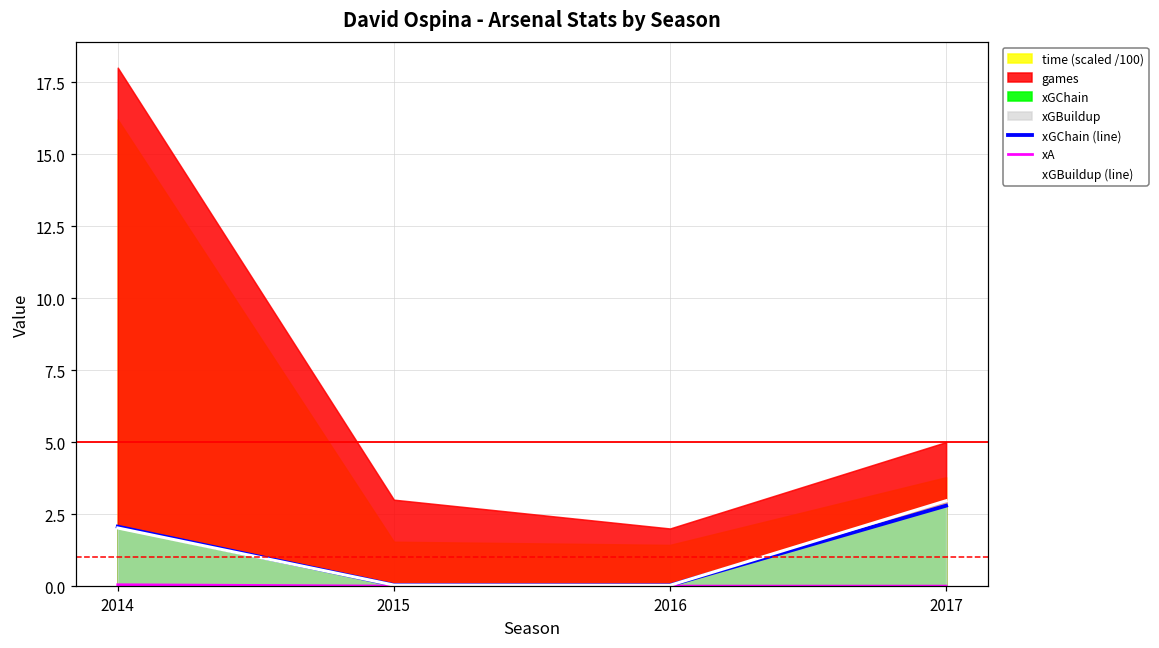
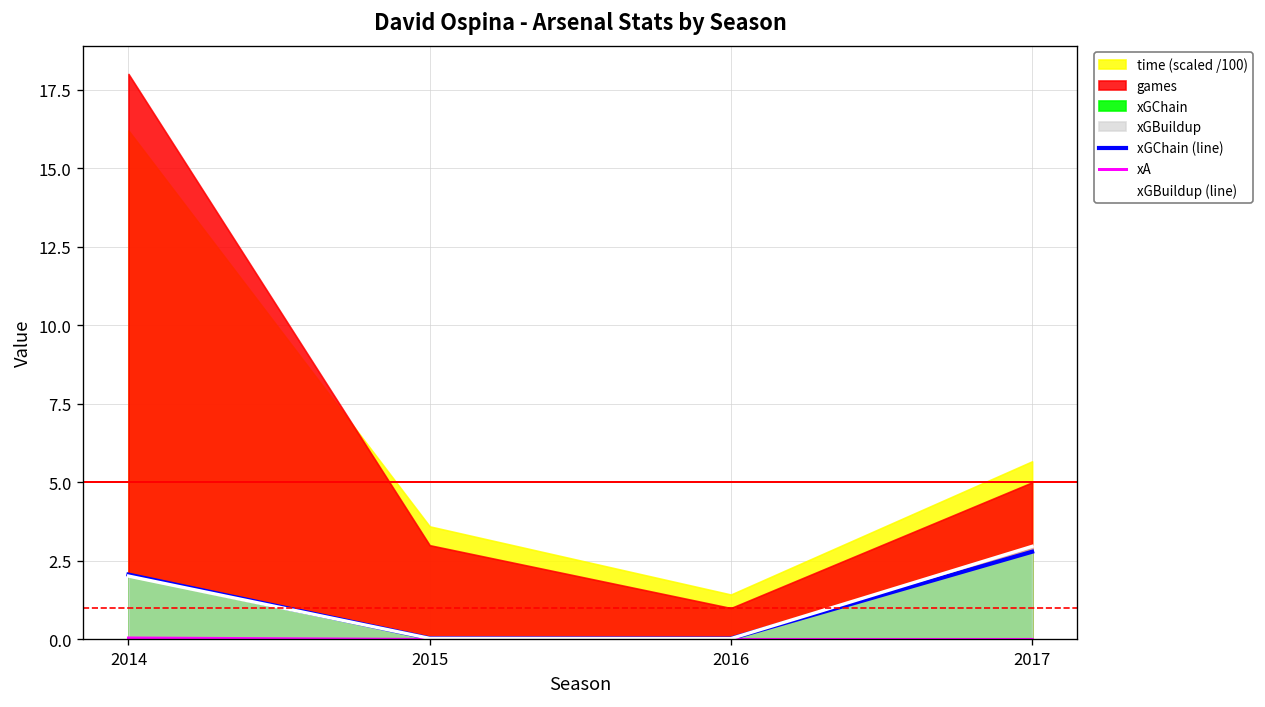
  {
    "time (scaled /100)": {
      "2014": 16.2,
-     "2015": 1.5,
+     "2015": 3.6,
      "2016": 1.4,
-     "2017": 3.8
+     "2017": 5.7
    },
    "xA": {
      "2014": 0.0,
      "2017": 0.0
    },
    "games": {
      "2014": 18,
      "2015": 3,
-     "2016": 2,
+     "2016": 1,
      "2017": 5
    },
    "xGChain": {
      "2017": 2.8
    },
    "xGBuildup": {
      "2017": 3.0
    }
  }
